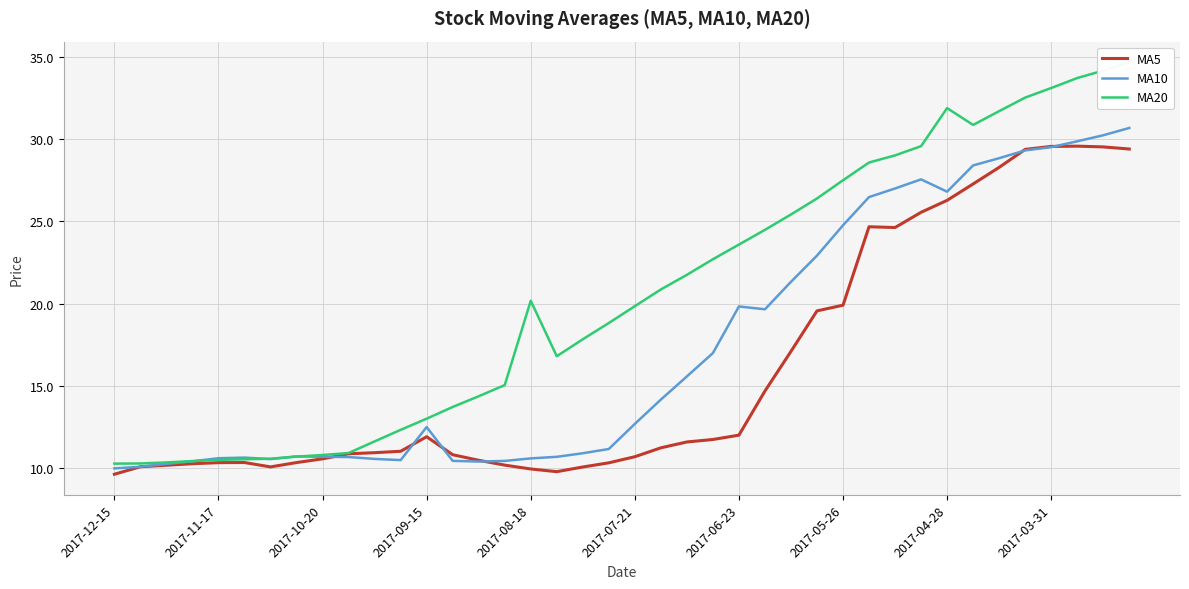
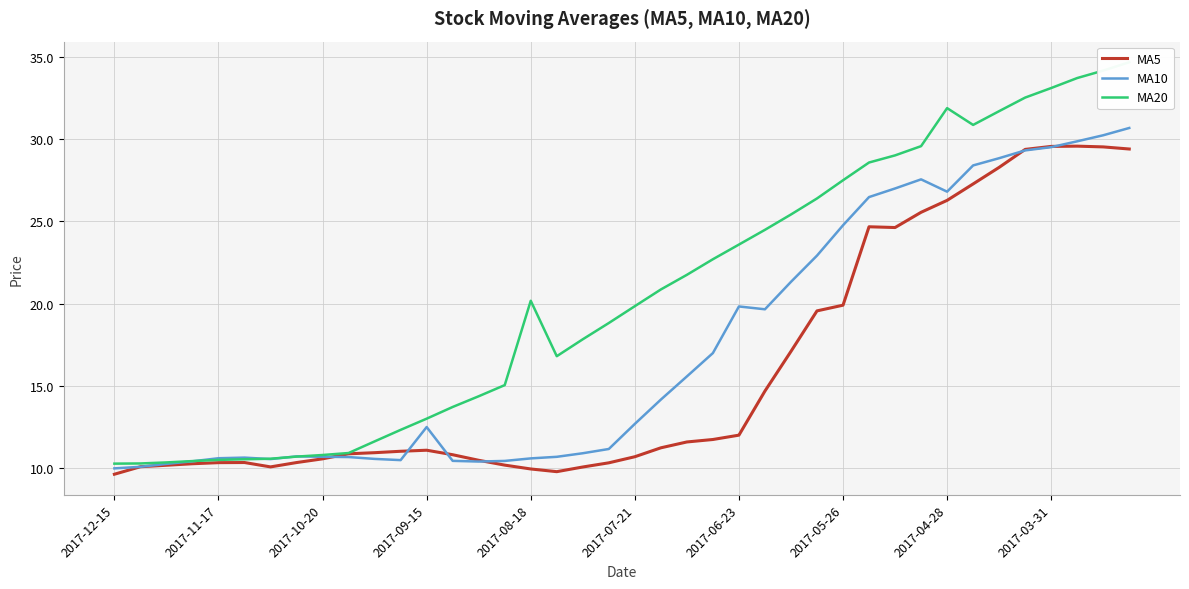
  {
    "MA5": {
      "2017-12-15": 9.6,
      "2017-11-17": 10.3,
-     "2017-09-15": 11.9,
+     "2017-09-15": 11.1,
      "2017-08-18": 9.9,
      "2017-07-21": 10.7,
      "2017-06-23": 12.0,
      "2017-05-26": 19.9,
      "2017-04-28": 26.3
    },
    "MA10": {
      "2017-12-15": 10.0,
      "2017-09-15": 12.5,
      "2017-08-18": 10.6,
      "2017-07-21": 12.7,
      "2017-06-23": 19.8,
      "2017-05-26": 24.8,
      "2017-04-28": 26.8
    },
    "MA20": {
      "2017-12-15": 10.3,
      "2017-09-15": 13.0,
      "2017-08-18": 20.2,
      "2017-07-21": 19.8,
      "2017-06-23": 23.6,
      "2017-05-26": 27.5,
      "2017-04-28": 31.9,
      "2017-03-31": 33.1
    }
  }
